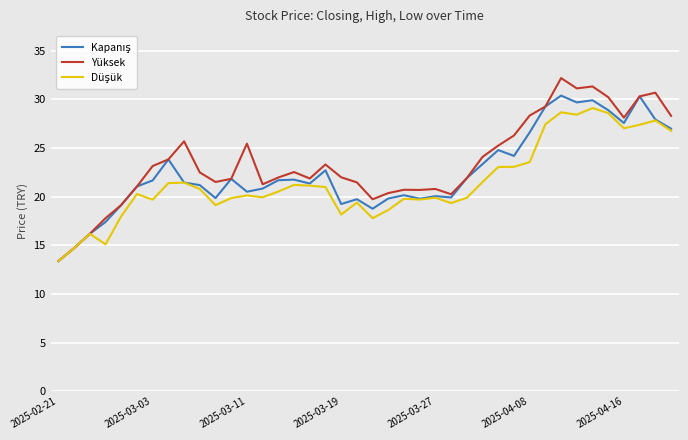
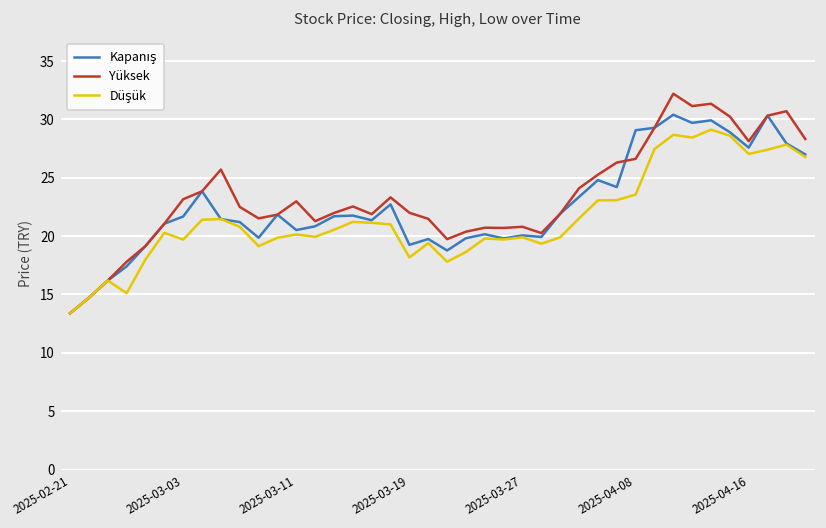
  {
    "Kapanış": {
      "2025-03-03": 22,
      "2025-03-11": 21,
      "2025-03-19": 19,
-     "2025-04-08": 27,
+     "2025-04-08": 29,
      "2025-04-16": 28
    },
    "Yüksek": {
      "2025-03-03": 23,
-     "2025-03-11": 25,
+     "2025-03-11": 23,
      "2025-03-19": 22,
      "2025-03-27": 21,
-     "2025-04-08": 28,
+     "2025-04-08": 27,
      "2025-04-16": 28
    },
    "Düşük": {
      "2025-03-03": 20,
      "2025-03-11": 20,
      "2025-03-19": 18,
      "2025-04-08": 24,
      "2025-04-16": 27
    }
  }
